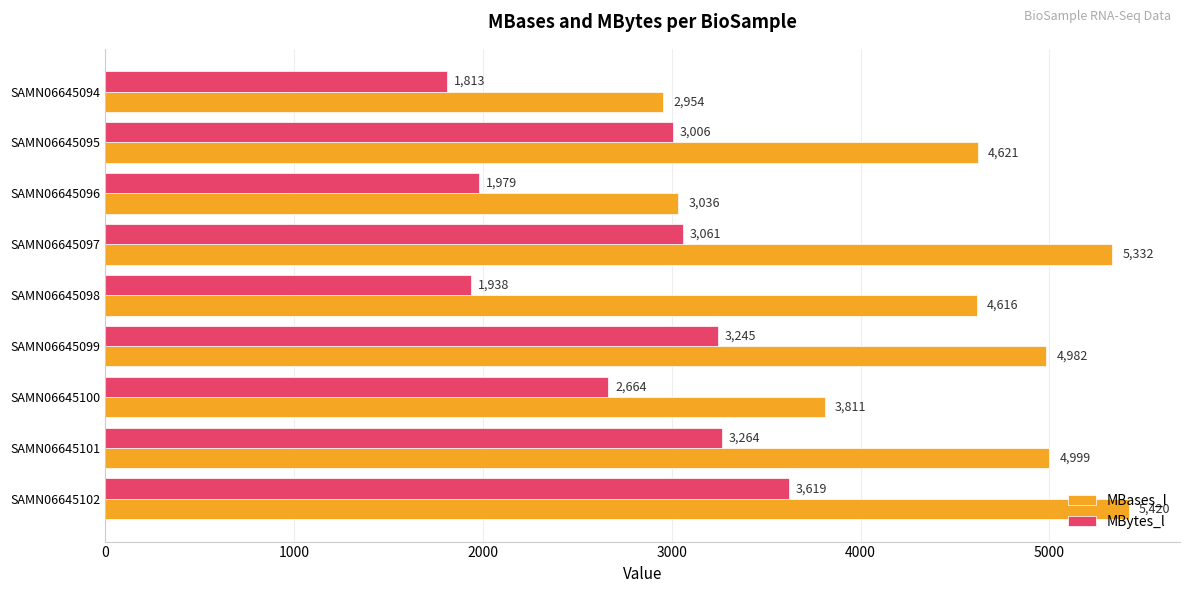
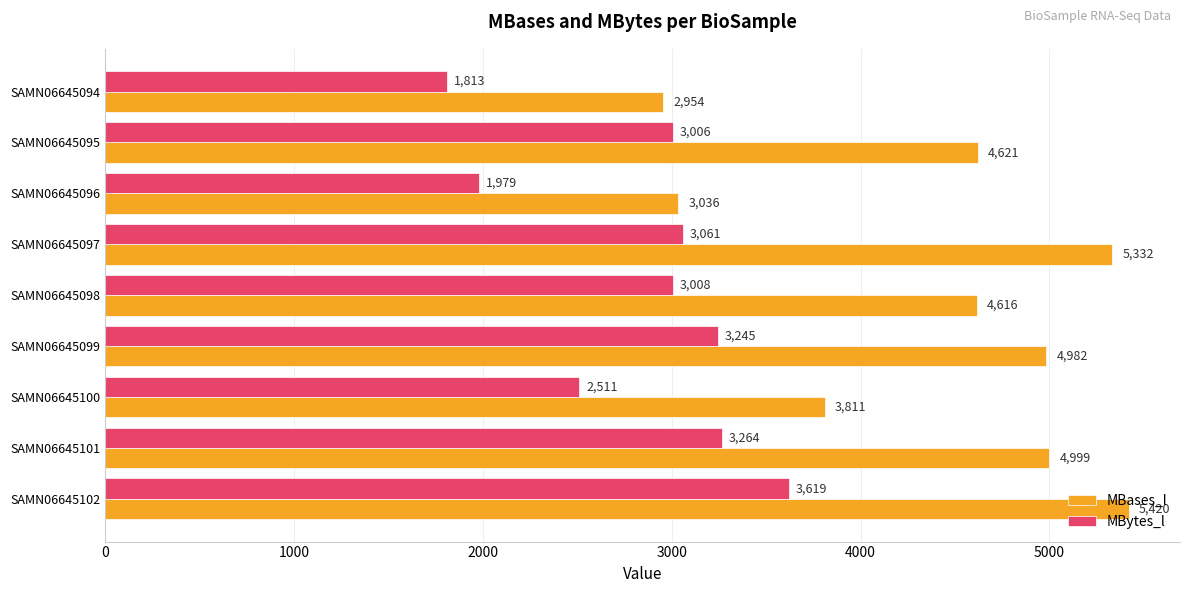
  {
    "MBases_l": {
      "SAMN06645094": "2,954",
      "SAMN06645095": "4,621",
      "SAMN06645096": "3,036",
      "SAMN06645097": "5,332",
      "SAMN06645098": "4,616",
      "SAMN06645099": "4,982",
      "SAMN06645100": "3,811",
      "SAMN06645101": "4,999",
      "SAMN06645102": "5,420"
    },
    "MBytes_l": {
      "SAMN06645094": "1,813",
      "SAMN06645095": "3,006",
      "SAMN06645096": "1,979",
      "SAMN06645097": "3,061",
-     "SAMN06645098": "1,938",
+     "SAMN06645098": "3,008",
      "SAMN06645099": "3,245",
-     "SAMN06645100": "2,664",
+     "SAMN06645100": "2,511",
      "SAMN06645101": "3,264",
      "SAMN06645102": "3,619"
    }
  }
